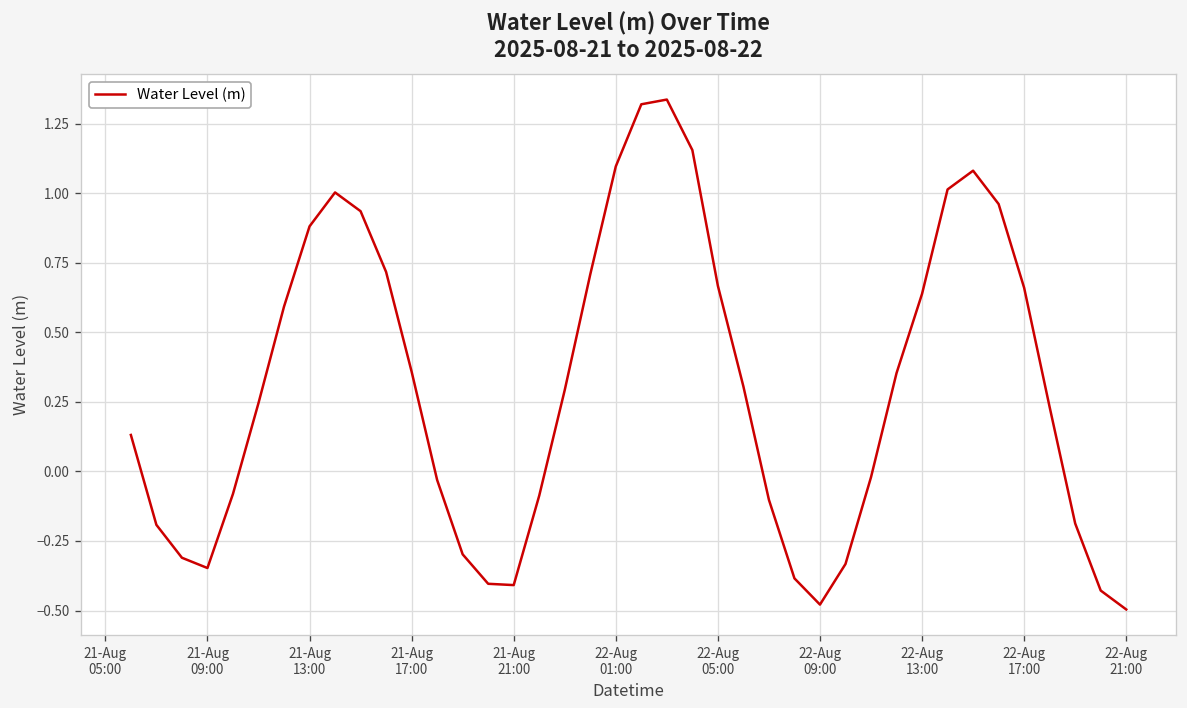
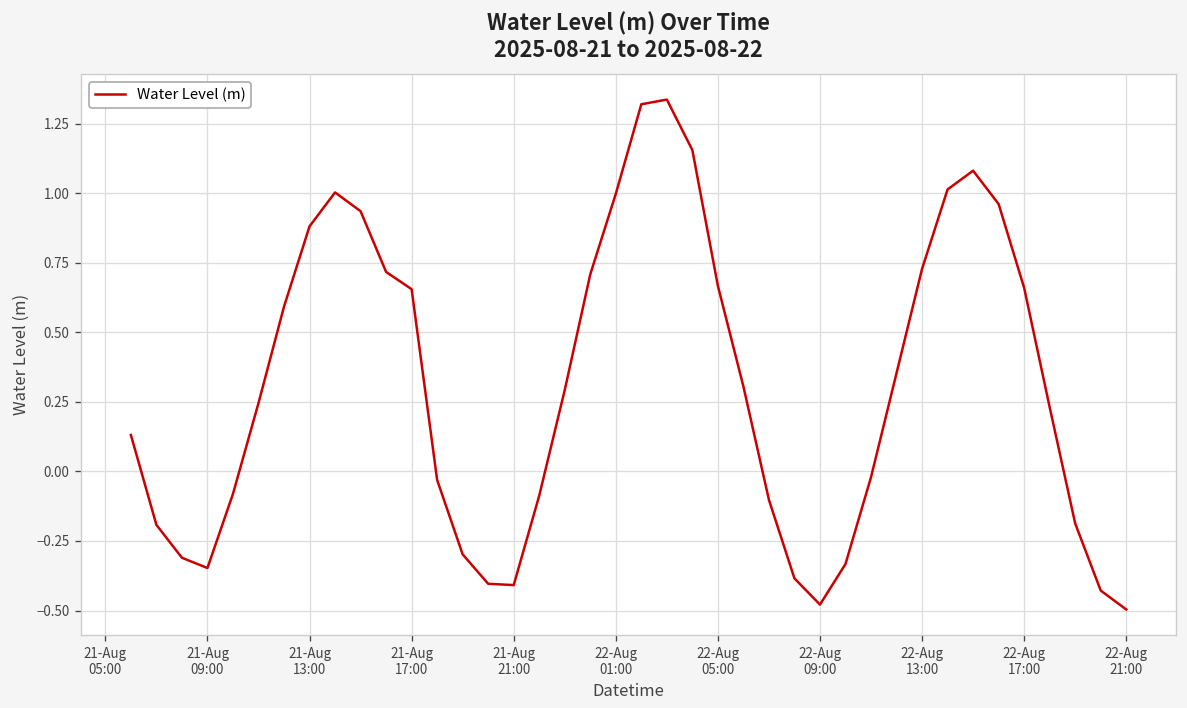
  {
    "21-Aug 09:00": -0.35,
    "21-Aug 13:00": 0.88,
-   "21-Aug 17:00": 0.36,
+   "21-Aug 17:00": 0.65,
    "21-Aug 21:00": -0.41,
-   "22-Aug 01:00": 1.10,
+   "22-Aug 01:00": 1.00,
    "22-Aug 05:00": 0.67,
    "22-Aug 09:00": -0.48,
-   "22-Aug 13:00": 0.64,
+   "22-Aug 13:00": 0.73,
    "22-Aug 17:00": 0.66,
    "22-Aug 21:00": -0.50
  }
